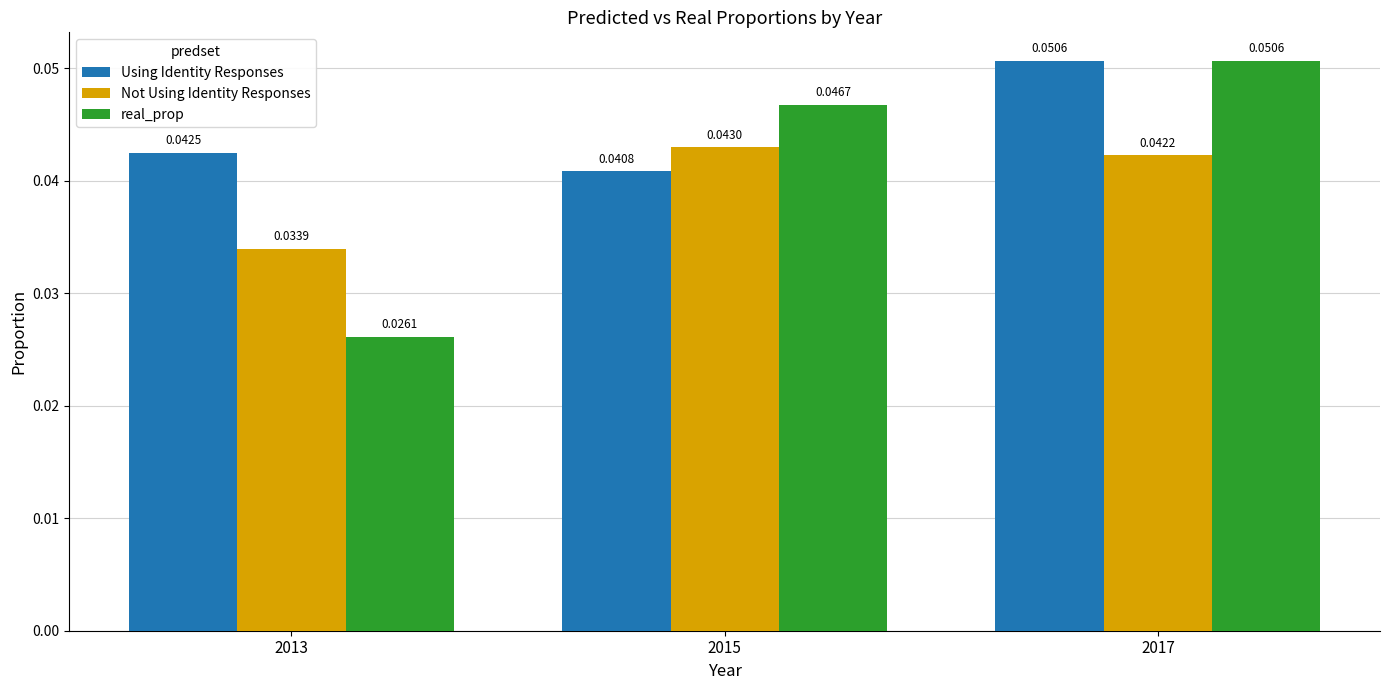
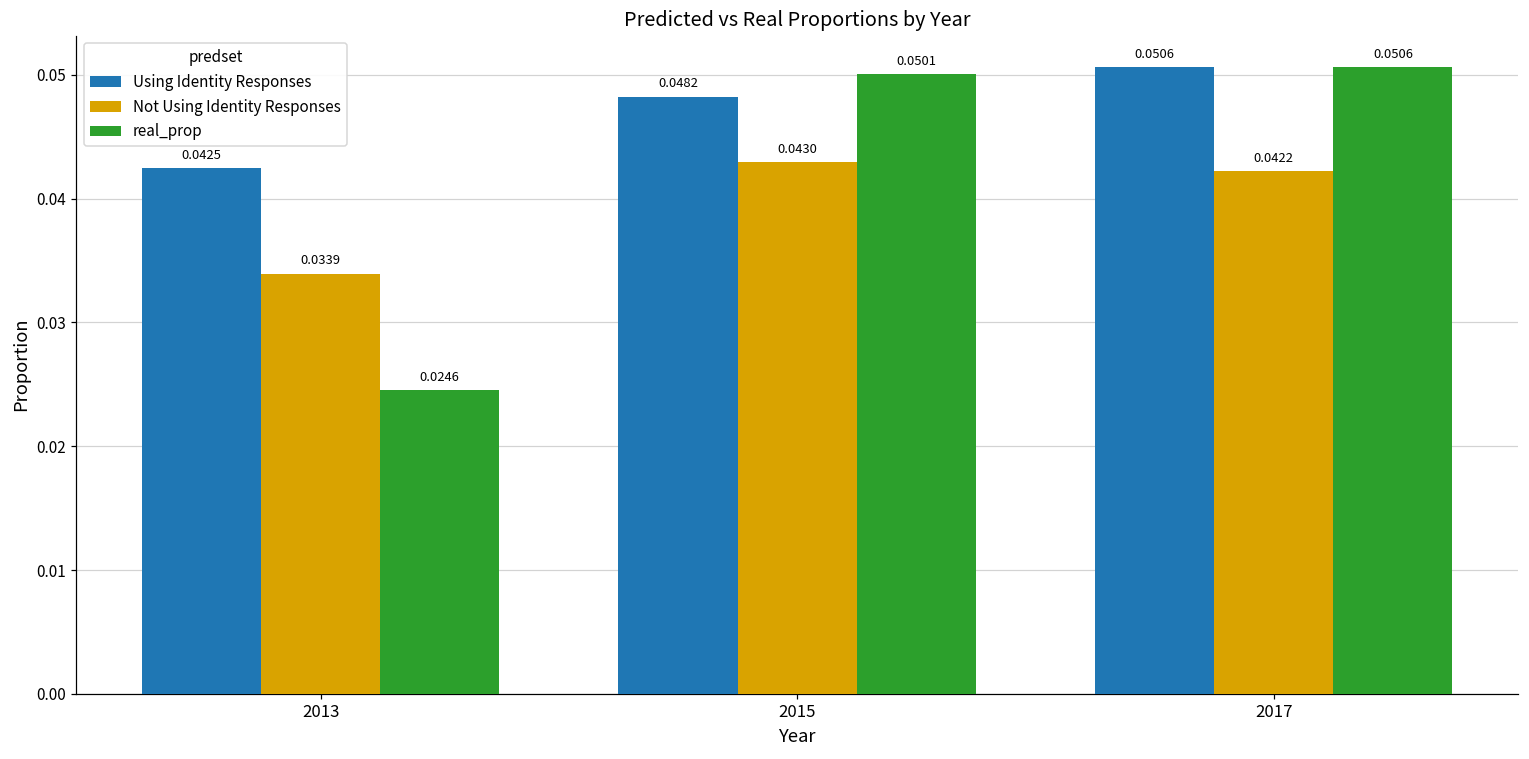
  {
    "Using Identity Responses": {
      "2013": 0.0425,
-     "2015": 0.0408,
+     "2015": 0.0482,
      "2017": 0.0506
    },
    "Not Using Identity Responses": {
      "2013": 0.0339,
      "2015": 0.0430,
      "2017": 0.0422
    },
    "real_prop": {
-     "2013": 0.0261,
-     "2015": 0.0467,
+     "2013": 0.0246,
+     "2015": 0.0501,
      "2017": 0.0506
    }
  }
